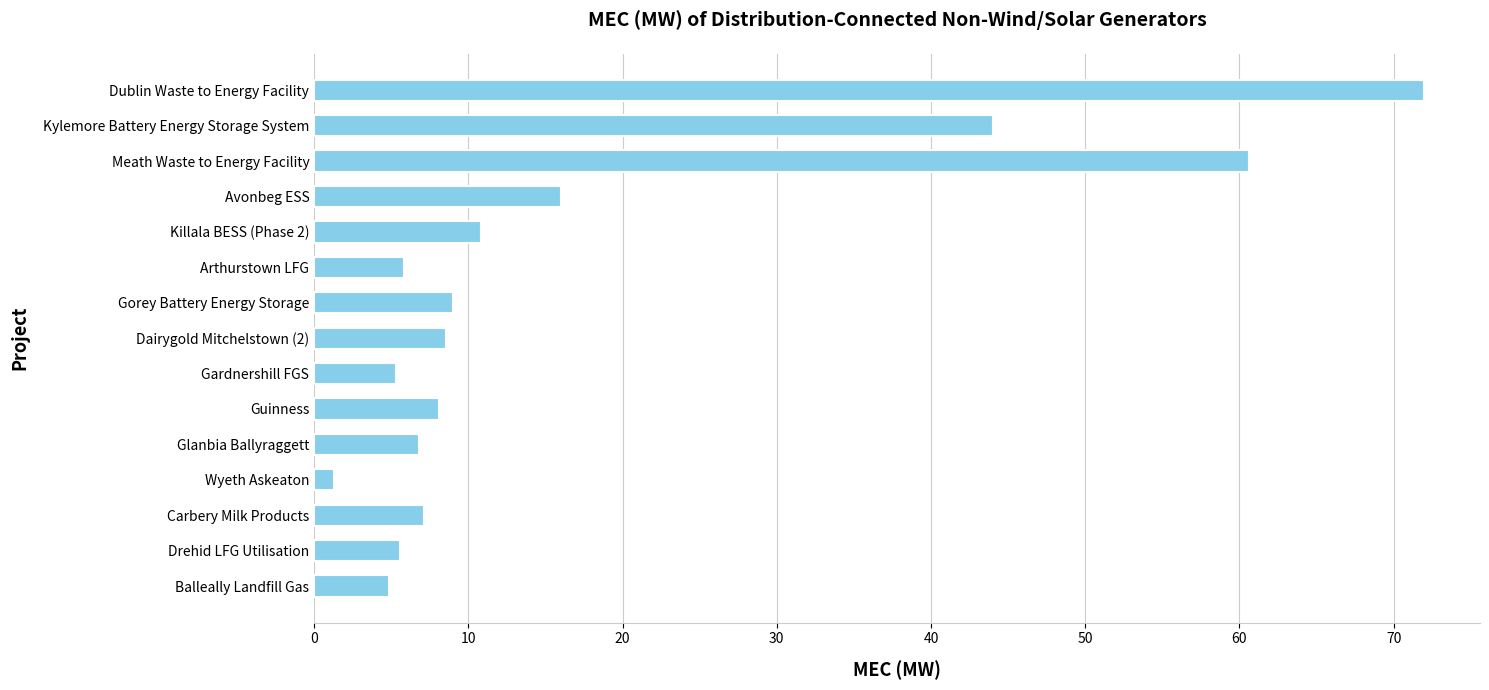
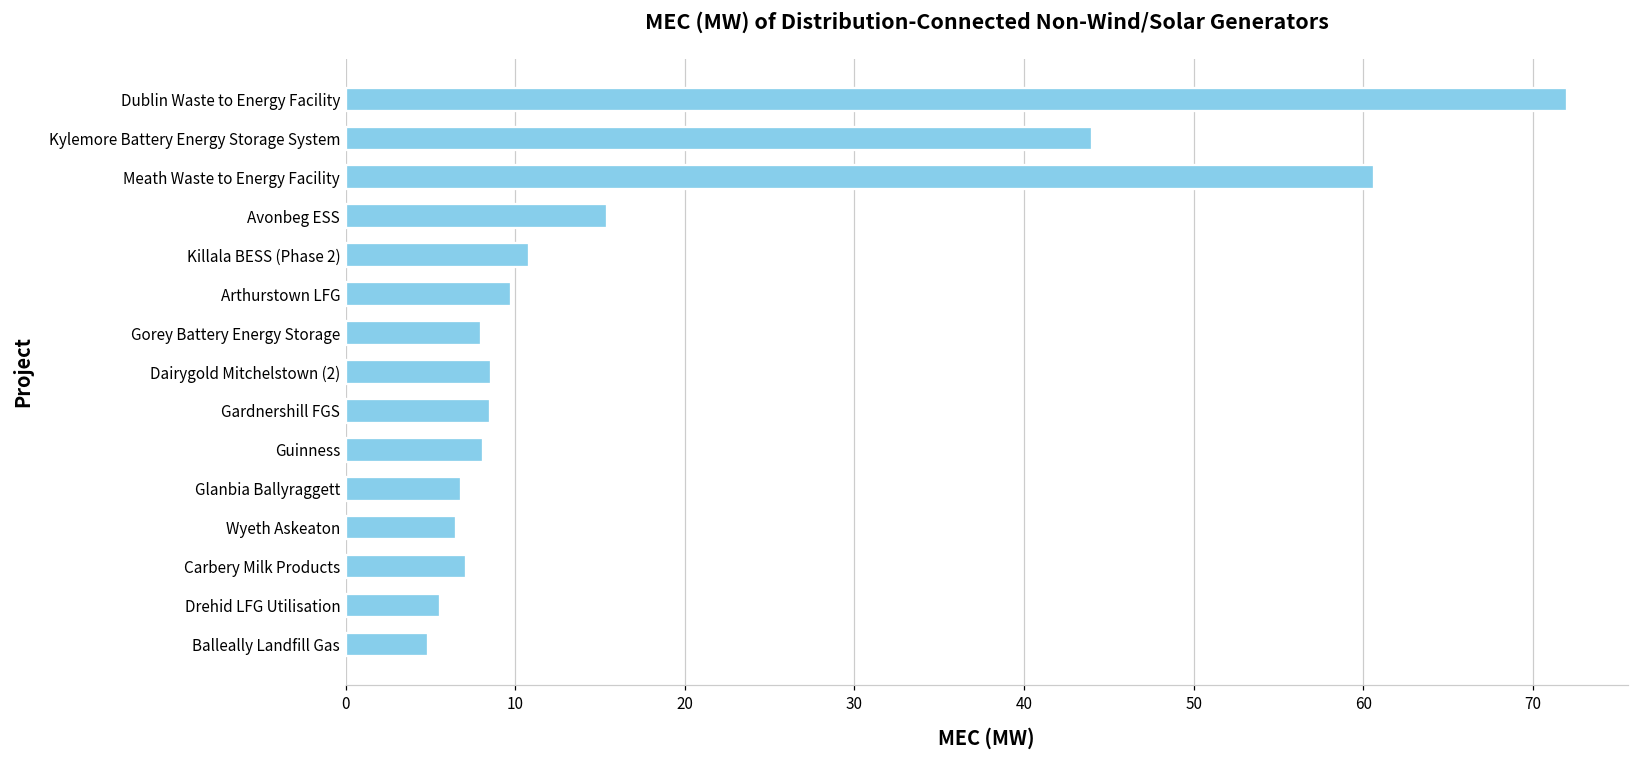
  {
    "Dublin Waste to Energy Facility": 72.0,
    "Kylemore Battery Energy Storage System": 44.0,
    "Meath Waste to Energy Facility": 60.6,
-   "Avonbeg ESS": 16.0,
+   "Avonbeg ESS": 15.4,
    "Killala BESS (Phase 2)": 10.8,
-   "Arthurstown LFG": 5.8,
-   "Gorey Battery Energy Storage": 9,
+   "Arthurstown LFG": 9.8,
+   "Gorey Battery Energy Storage": 8,
    "Dairygold Mitchelstown (2)": 8.6,
-   "Gardnershill FGS": 5.3,
+   "Gardnershill FGS": 8.5,
    "Guinness": 8.1,
    "Glanbia Ballyraggett": 6.8,
-   "Wyeth Askeaton": 1.3,
+   "Wyeth Askeaton": 6.5,
    "Carbery Milk Products": 7.1,
    "Drehid LFG Utilisation": 5.6,
    "Balleally Landfill Gas": 4.9
  }
